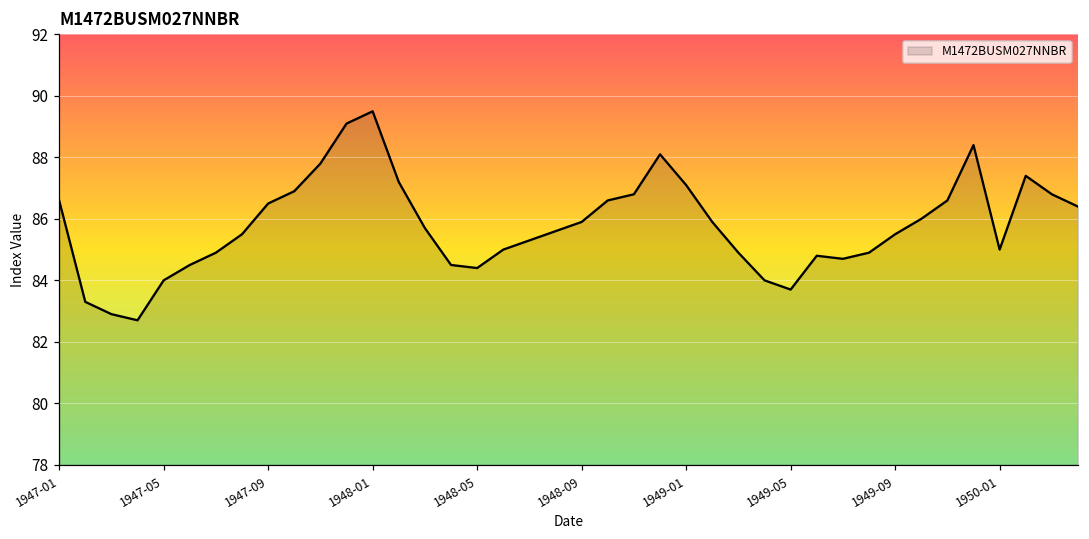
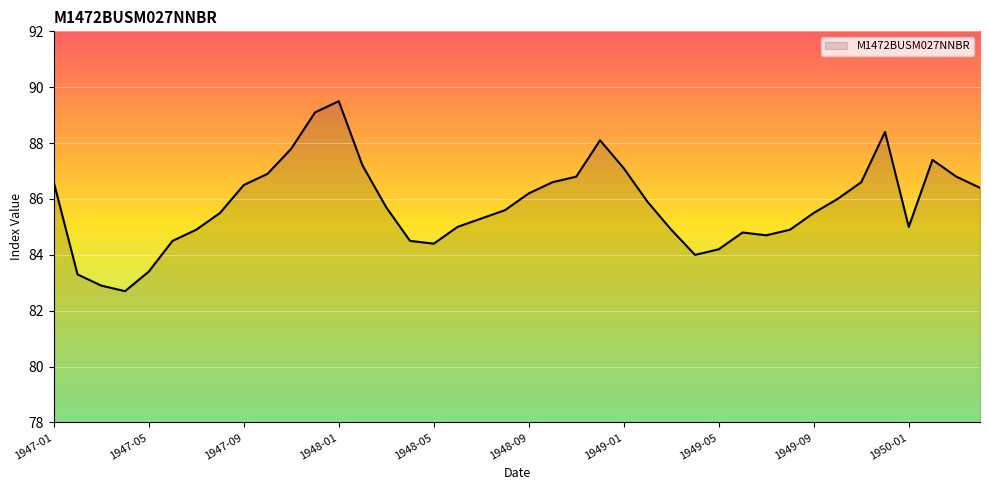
  {
    "1947-01": 86.6,
-   "1947-05": 84.0,
+   "1947-05": 83.4,
    "1947-09": 86.5,
    "1948-01": 89.5,
    "1948-05": 84.4,
-   "1948-09": 85.9,
+   "1948-09": 86.2,
    "1949-01": 87.1,
-   "1949-05": 83.7,
+   "1949-05": 84.2,
    "1949-09": 85.5,
    "1950-01": 85.0
  }
